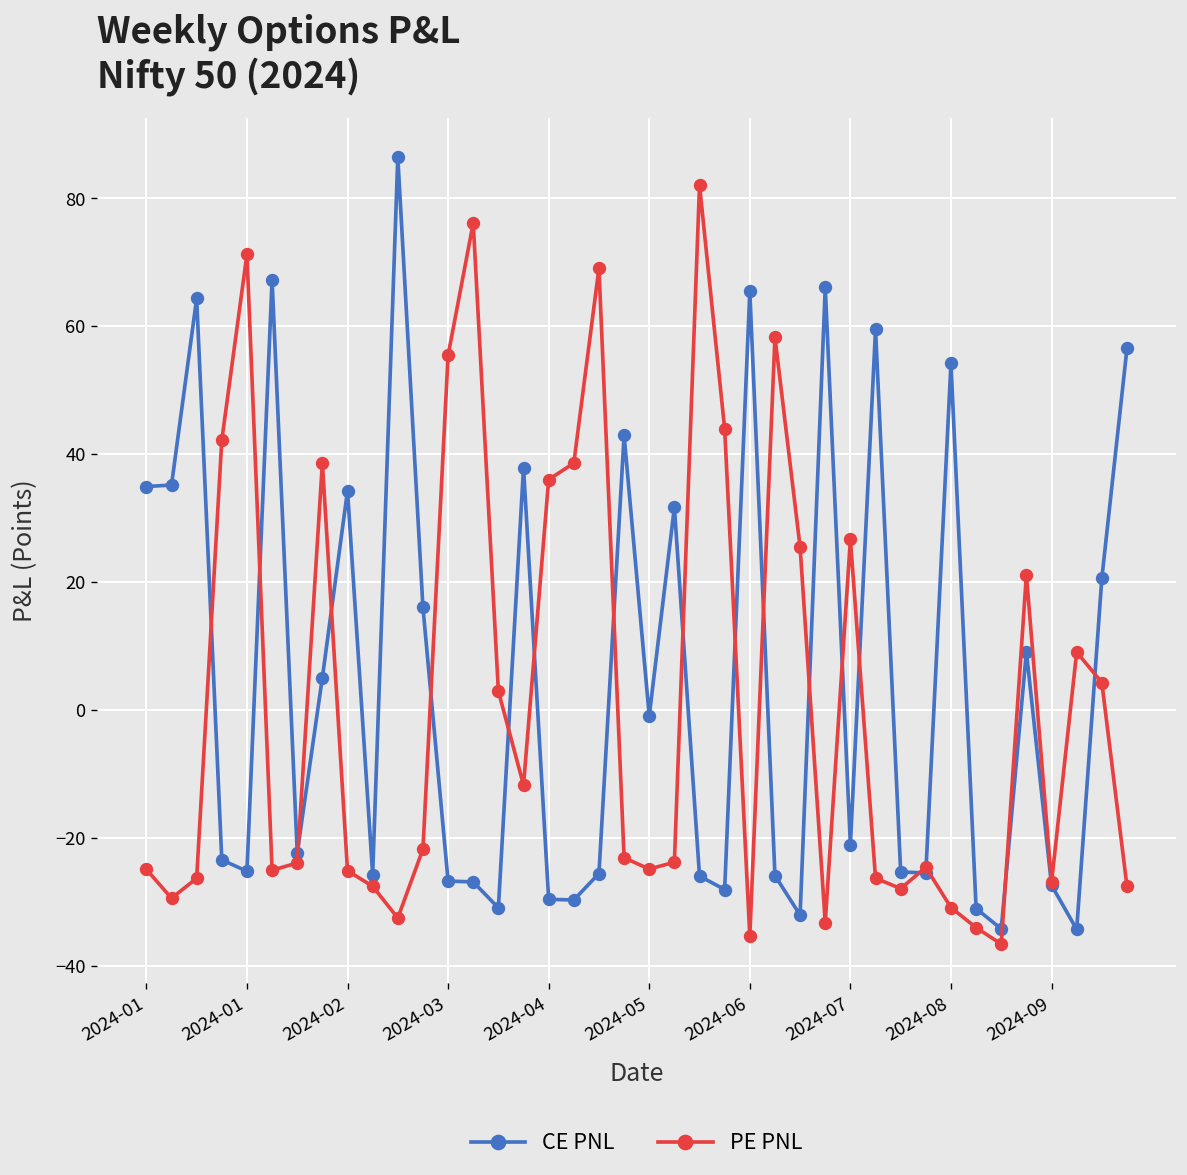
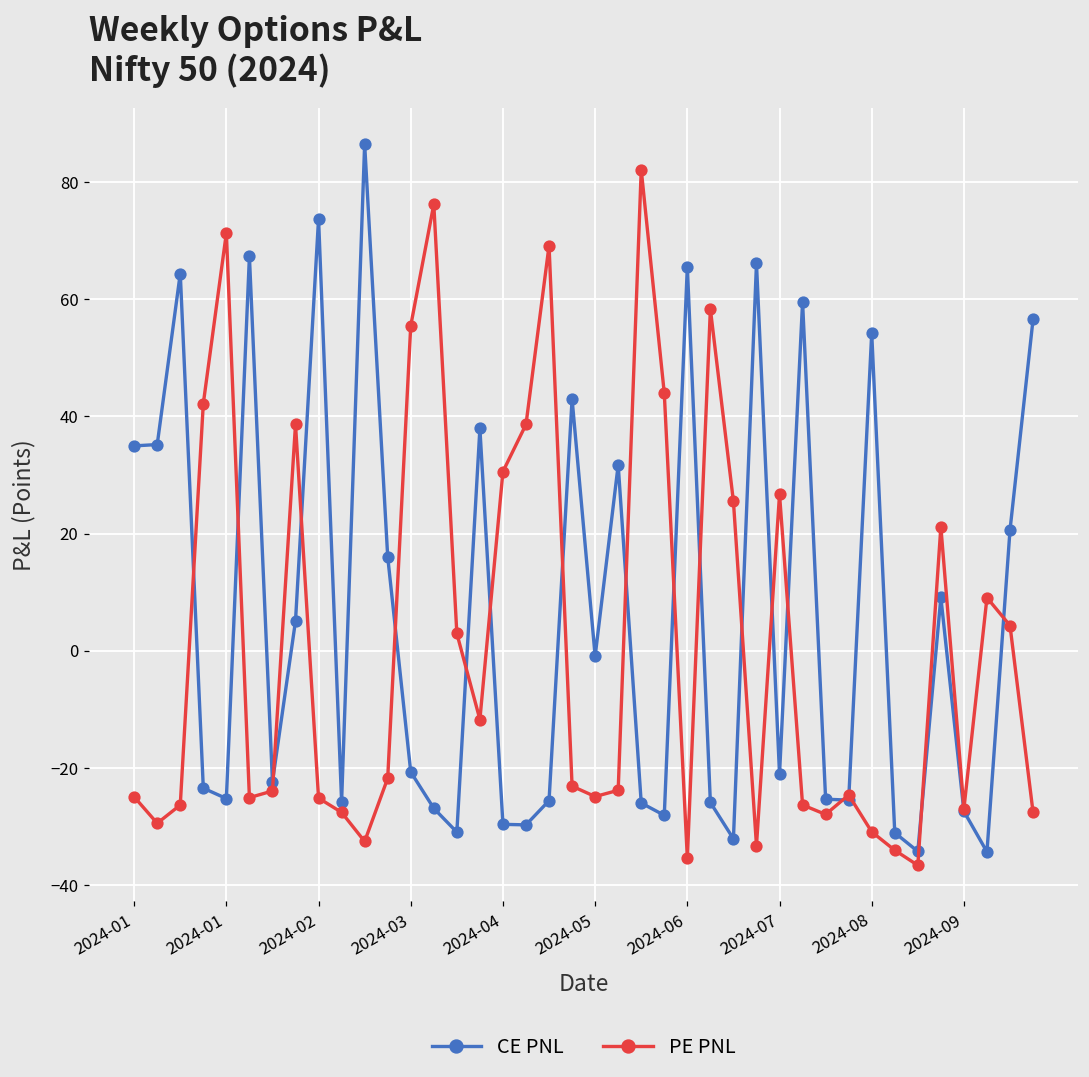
  {
    "CE PNL": {
-     "2024-02": 34,
-     "2024-03": -27,
+     "2024-02": 74,
+     "2024-03": -21,
      "2024-04": -30,
      "2024-05": -1,
      "2024-06": 66,
      "2024-07": -21,
      "2024-08": 54
    },
    "PE PNL": {
      "2024-02": -25,
      "2024-03": 55,
-     "2024-04": 36,
+     "2024-04": 31,
      "2024-05": -25,
      "2024-06": -35,
      "2024-07": 27,
      "2024-08": -31
    }
  }
